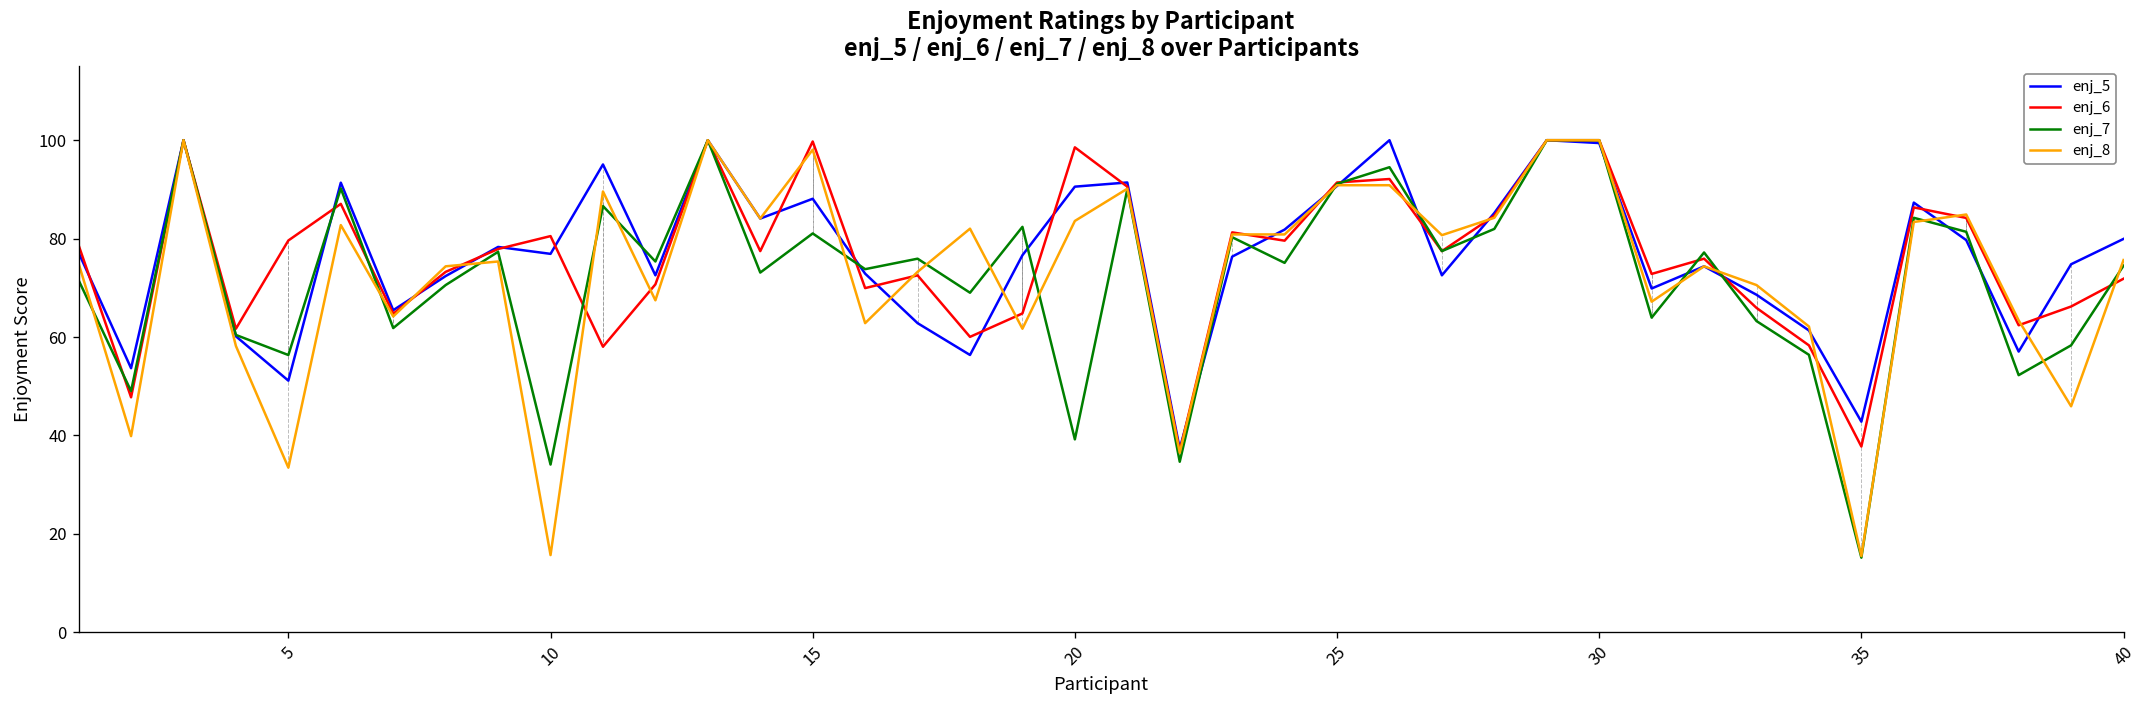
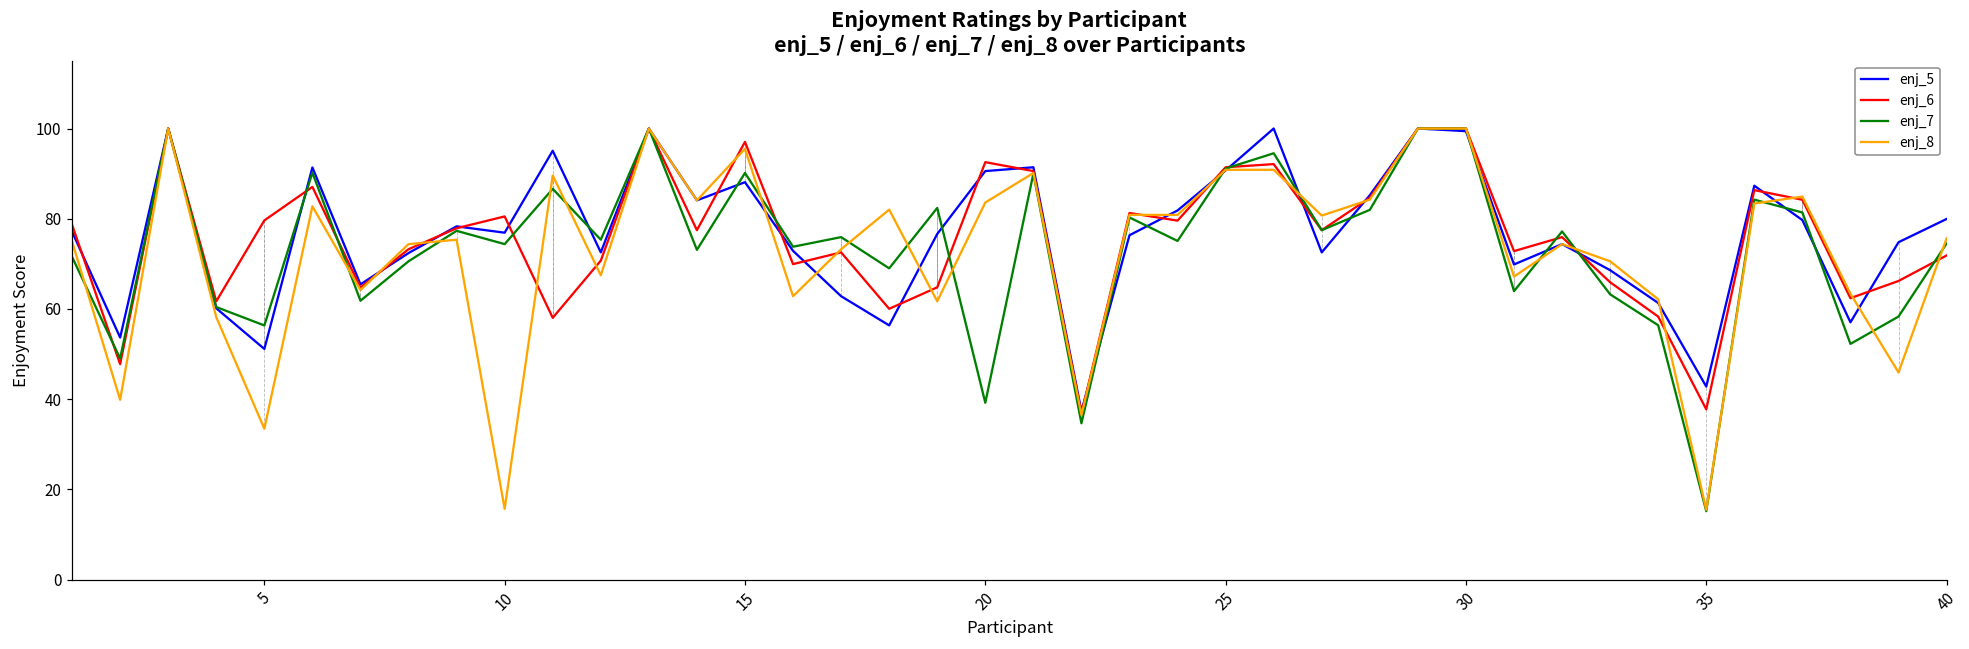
  {
    "enj_5": {
      "10": 77,
      "20": 91,
      "40": 80
    },
    "enj_6": {
      "10": 81,
-     "15": 100,
-     "20": 99,
+     "15": 97,
+     "20": 93,
      "40": 72
    },
    "enj_7": {
-     "10": 34,
-     "15": 81,
+     "10": 74,
+     "15": 90,
      "20": 39,
      "40": 75
    },
    "enj_8": {
      "10": 16,
-     "15": 98,
+     "15": 95,
      "20": 84,
      "40": 76
    }
  }
